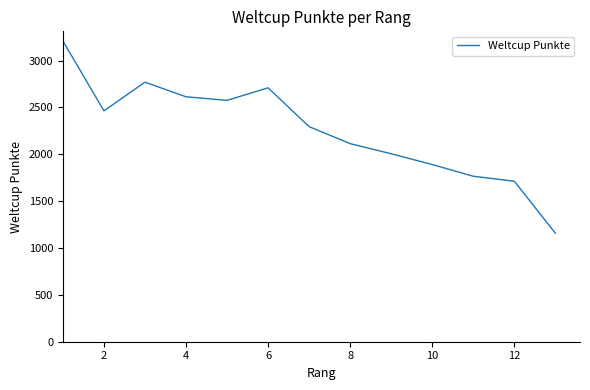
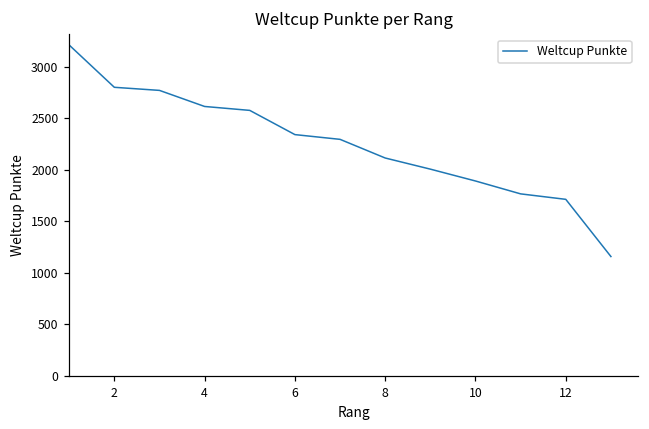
  {
-   "2": 2500,
+   "2": 2800,
    "4": 2600,
-   "6": 2700,
+   "6": 2300,
    "8": 2100,
    "10": 1900,
    "12": 1700
  }
